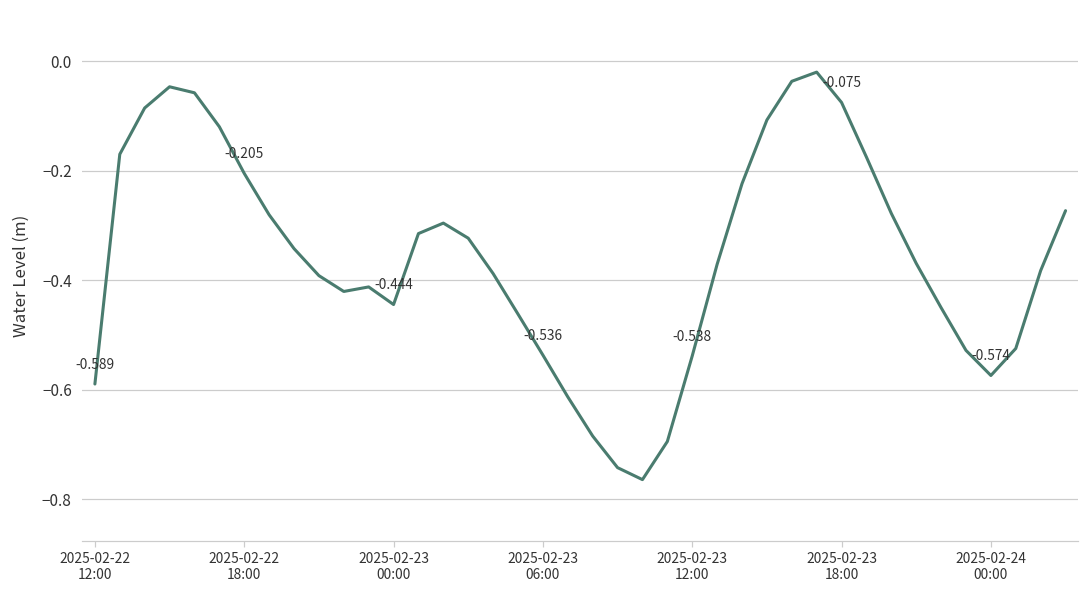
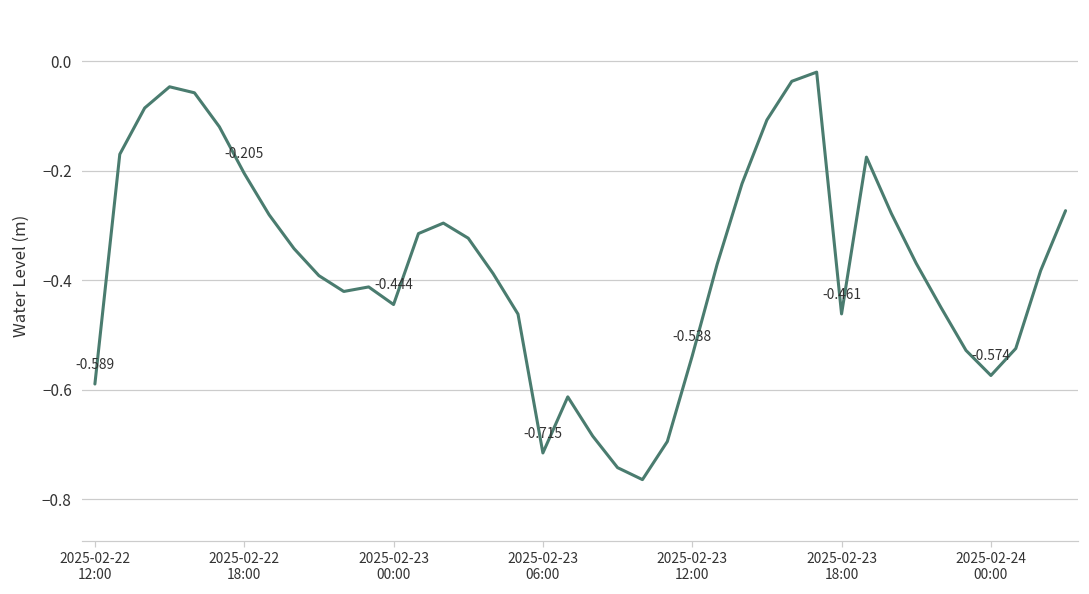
  {
    "2025-02-22 12:00": -0.589,
    "2025-02-22 18:00": -0.205,
    "2025-02-23 00:00": -0.444,
-   "2025-02-23 06:00": -0.536,
+   "2025-02-23 06:00": -0.715,
    "2025-02-23 12:00": -0.538,
-   "2025-02-23 18:00": -0.075,
+   "2025-02-23 18:00": -0.461,
    "2025-02-24 00:00": -0.574
  }
